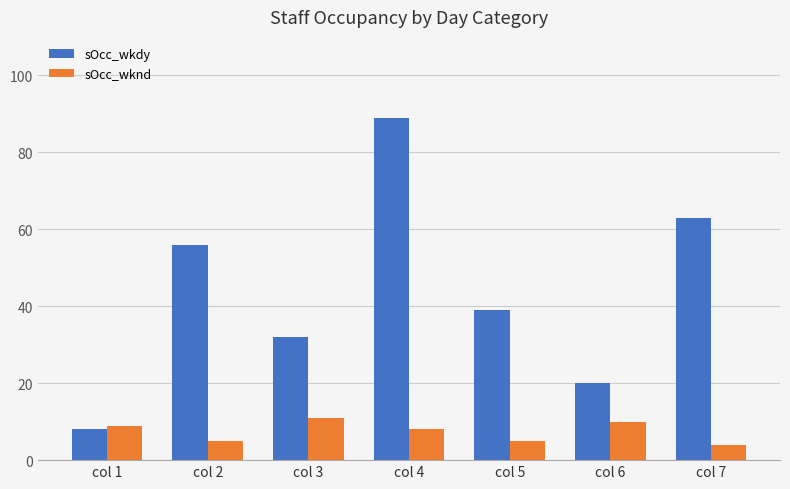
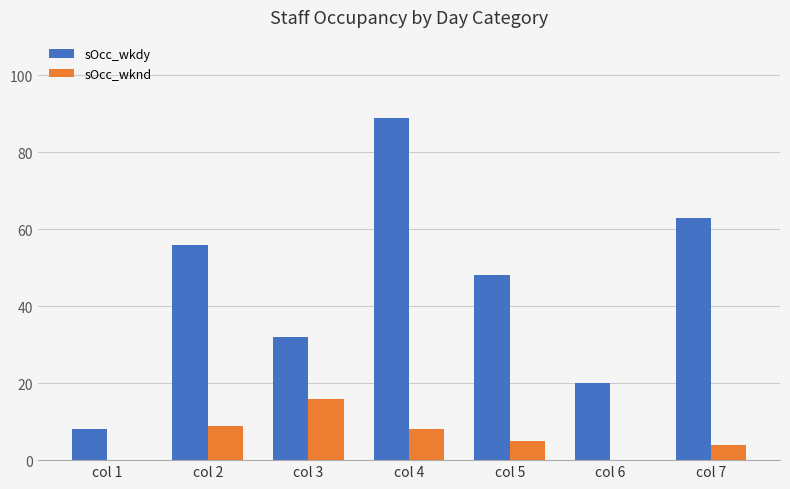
  {
    "sOcc_wkdy": {
      "col 1": 8,
      "col 2": 56,
      "col 3": 32,
      "col 4": 89,
-     "col 5": 39,
+     "col 5": 48,
      "col 6": 20,
      "col 7": 63
    },
    "sOcc_wknd": {
-     "col 1": 9,
-     "col 2": 5,
-     "col 3": 11,
+     "col 1": 0,
+     "col 2": 9,
+     "col 3": 16,
      "col 4": 8,
      "col 5": 5,
-     "col 6": 10,
+     "col 6": 0,
      "col 7": 4
    }
  }
